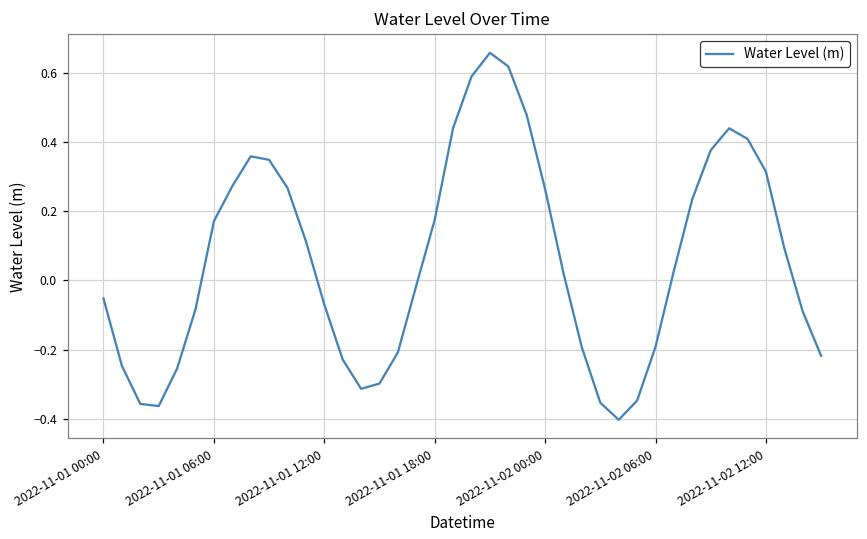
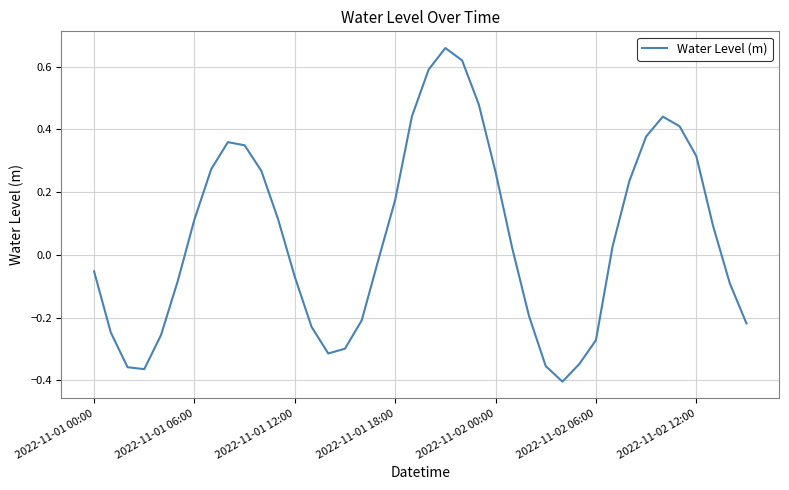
  {
    "2022-11-01 00:00": -0.05,
-   "2022-11-01 06:00": 0.17,
+   "2022-11-01 06:00": 0.11,
    "2022-11-01 12:00": -0.07,
    "2022-11-01 18:00": 0.18,
    "2022-11-02 00:00": 0.26,
-   "2022-11-02 06:00": -0.19,
+   "2022-11-02 06:00": -0.27,
    "2022-11-02 12:00": 0.32
  }
